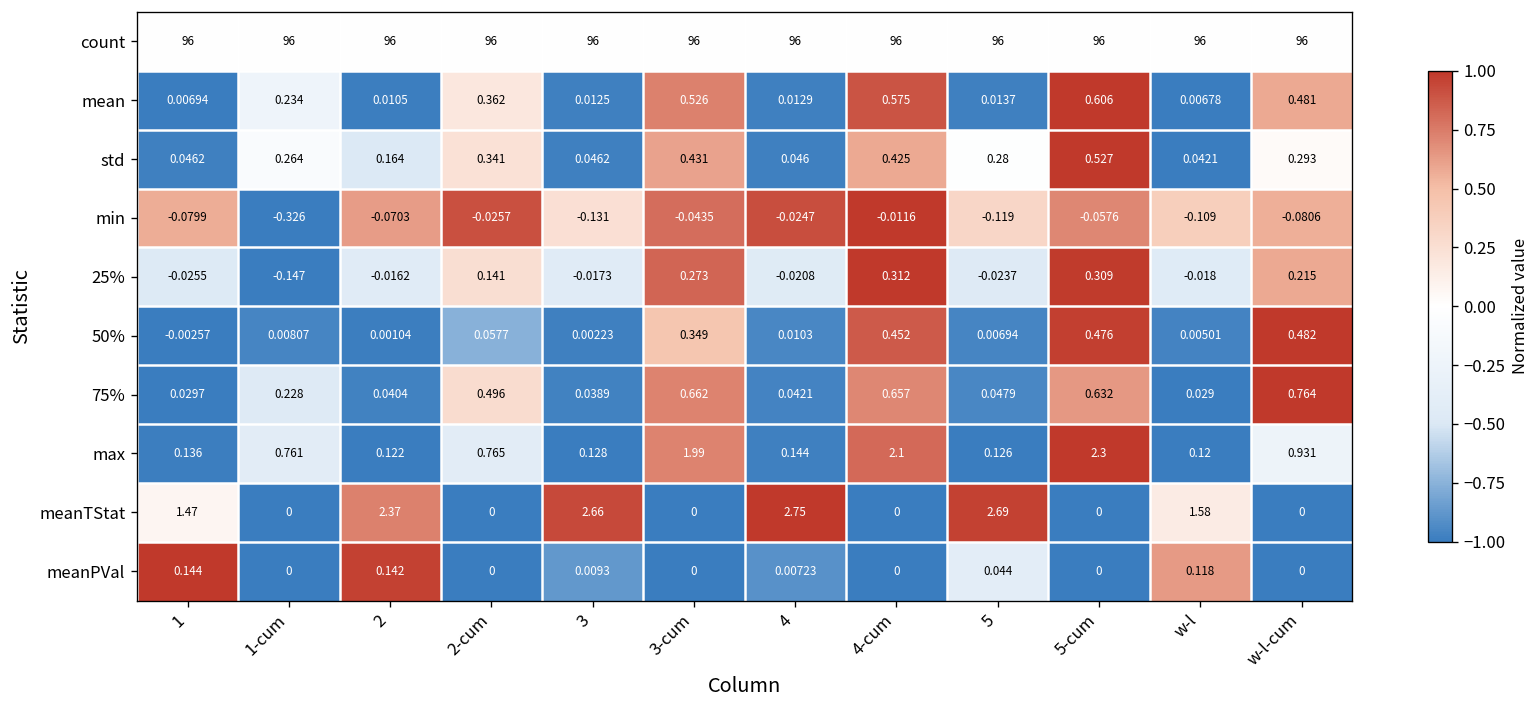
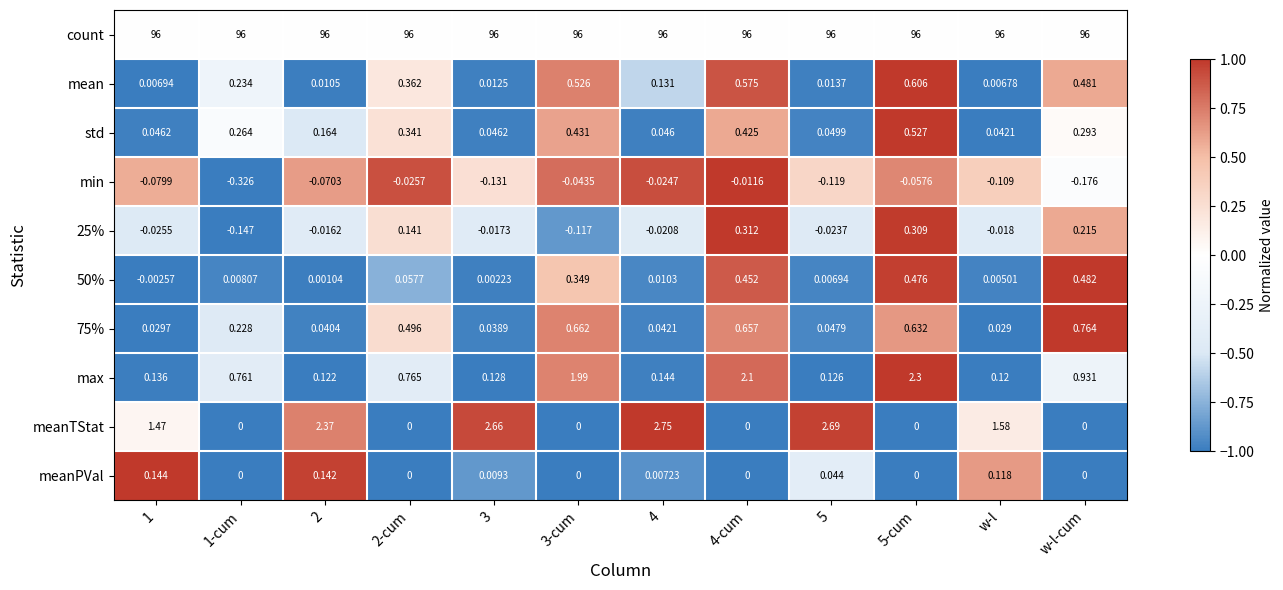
  {
    "count": {
      "1": 96,
      "1-cum": 96,
      "2": 96,
      "2-cum": 96,
      "3": 96,
      "3-cum": 96,
      "4": 96,
      "4-cum": 96,
      "5": 96,
      "5-cum": 96,
      "w-l": 96,
      "w-l-cum": 96
    },
    "mean": {
      "1": 0.00694,
      "1-cum": 0.234,
      "2": 0.0105,
      "2-cum": 0.362,
      "3": 0.0125,
      "3-cum": 0.526,
-     "4": 0.0129,
+     "4": 0.131,
      "4-cum": 0.575,
      "5": 0.0137,
      "5-cum": 0.606,
      "w-l": 0.00678,
      "w-l-cum": 0.481
    },
    "std": {
      "1": 0.0462,
      "1-cum": 0.264,
      "2": 0.164,
      "2-cum": 0.341,
      "3": 0.0462,
      "3-cum": 0.431,
      "4": 0.046,
      "4-cum": 0.425,
-     "5": 0.28,
+     "5": 0.0499,
      "5-cum": 0.527,
      "w-l": 0.0421,
      "w-l-cum": 0.293
    },
    "min": {
      "1": -0.0799,
      "1-cum": -0.326,
      "2": -0.0703,
      "2-cum": -0.0257,
      "3": -0.131,
      "3-cum": -0.0435,
      "4": -0.0247,
      "4-cum": -0.0116,
      "5": -0.119,
      "5-cum": -0.0576,
      "w-l": -0.109,
-     "w-l-cum": -0.0806
+     "w-l-cum": -0.176
    },
    "25%": {
      "1": -0.0255,
      "1-cum": -0.147,
      "2": -0.0162,
      "2-cum": 0.141,
      "3": -0.0173,
-     "3-cum": 0.273,
+     "3-cum": -0.117,
      "4": -0.0208,
      "4-cum": 0.312,
      "5": -0.0237,
      "5-cum": 0.309,
      "w-l": -0.018,
      "w-l-cum": 0.215
    },
    "50%": {
      "1": -0.00257,
      "1-cum": 0.00807,
      "2": 0.00104,
      "2-cum": 0.0577,
      "3": 0.00223,
      "3-cum": 0.349,
      "4": 0.0103,
      "4-cum": 0.452,
      "5": 0.00694,
      "5-cum": 0.476,
      "w-l": 0.00501,
      "w-l-cum": 0.482
    },
    "75%": {
      "1": 0.0297,
      "1-cum": 0.228,
      "2": 0.0404,
      "2-cum": 0.496,
      "3": 0.0389,
      "3-cum": 0.662,
      "4": 0.0421,
      "4-cum": 0.657,
      "5": 0.0479,
      "5-cum": 0.632,
      "w-l": 0.029,
      "w-l-cum": 0.764
    },
    "max": {
      "1": 0.136,
      "1-cum": 0.761,
      "2": 0.122,
      "2-cum": 0.765,
      "3": 0.128,
      "3-cum": 1.99,
      "4": 0.144,
      "4-cum": 2.1,
      "5": 0.126,
      "5-cum": 2.3,
      "w-l": 0.12,
      "w-l-cum": 0.931
    },
    "meanTStat": {
      "1": 1.47,
      "1-cum": 0,
      "2": 2.37,
      "2-cum": 0,
      "3": 2.66,
      "3-cum": 0,
      "4": 2.75,
      "4-cum": 0,
      "5": 2.69,
      "5-cum": 0,
      "w-l": 1.58,
      "w-l-cum": 0
    },
    "meanPVal": {
      "1": 0.144,
      "1-cum": 0,
      "2": 0.142,
      "2-cum": 0,
      "3": 0.0093,
      "3-cum": 0,
      "4": 0.00723,
      "4-cum": 0,
      "5": 0.044,
      "5-cum": 0,
      "w-l": 0.118,
      "w-l-cum": 0
    }
  }
